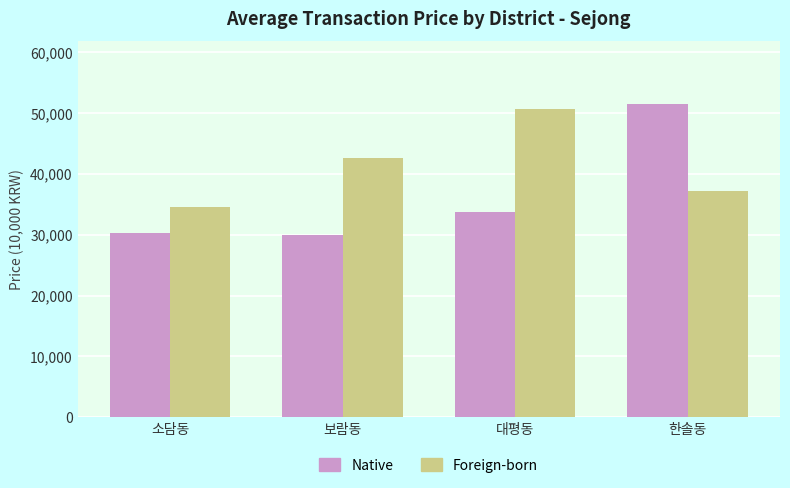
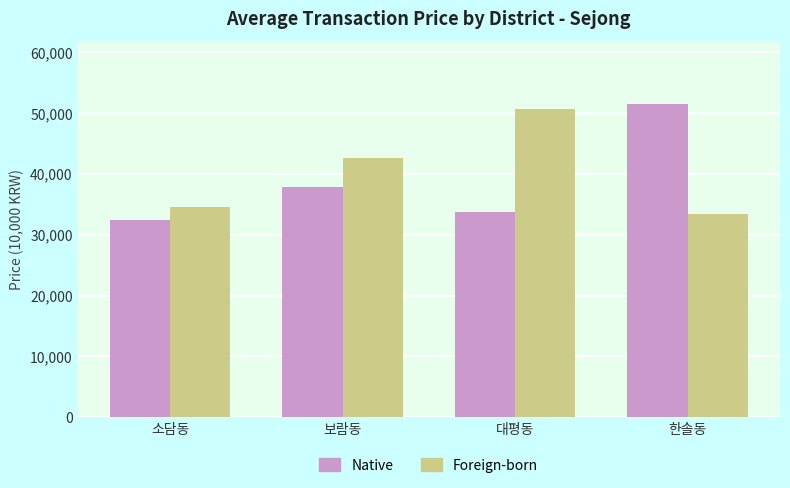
  {
    "Native": {
-     "소담동": "30,000",
-     "보람동": "30,000",
+     "소담동": "33,000",
+     "보람동": "38,000",
      "대평동": "34,000",
      "한솔동": "52,000"
    },
    "Foreign-born": {
      "소담동": "35,000",
      "보람동": "43,000",
      "대평동": "51,000",
-     "한솔동": "37,000"
+     "한솔동": "33,000"
    }
  }
